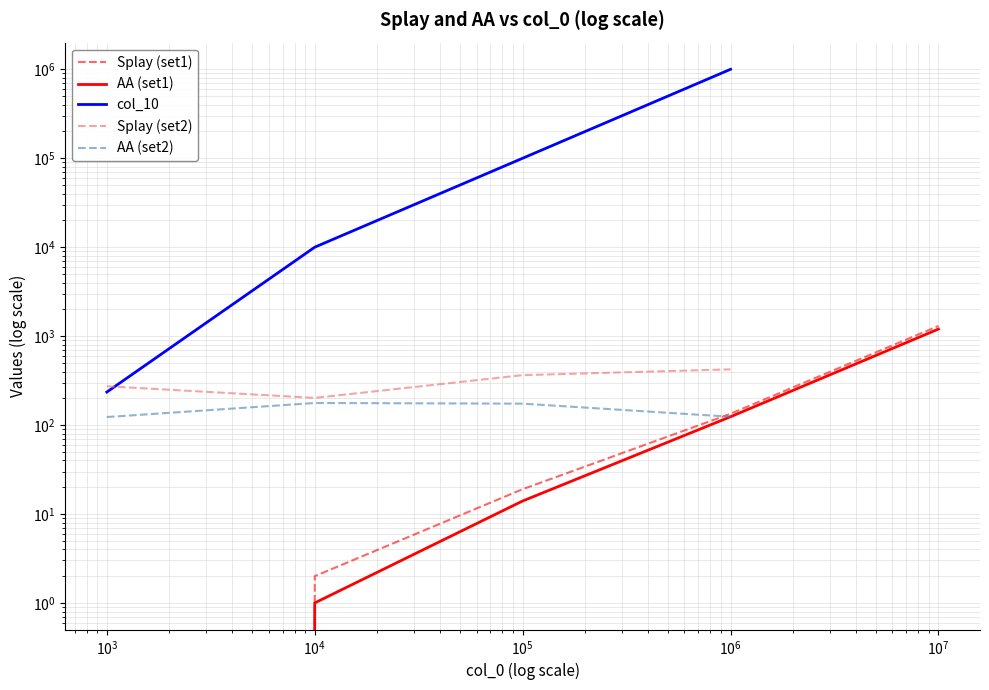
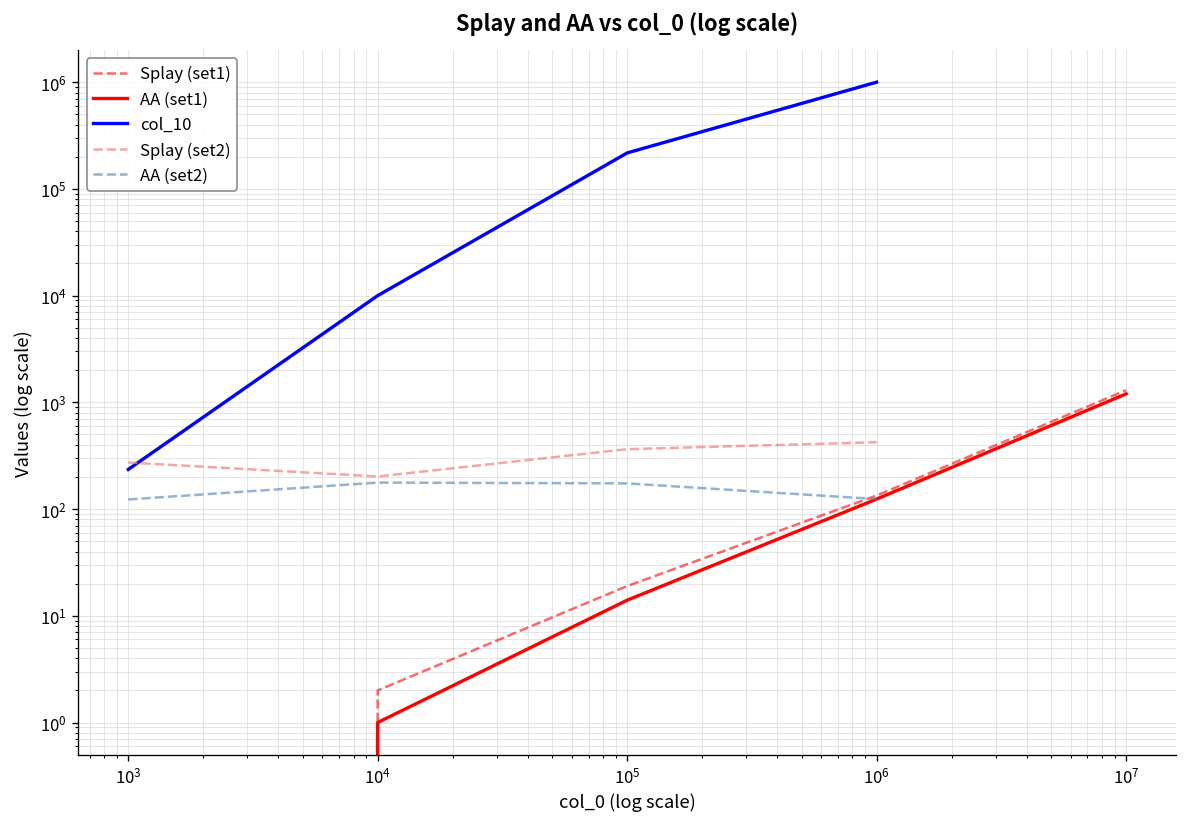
  {
    "col_10": {
      "10^3": 240,
      "10^4": 10000,
-     "10^5": 100000,
+     "10^5": 220000,
      "10^6": 1000000
    },
    "Splay (set2)": {
      "10^3": 270,
      "10^4": 200,
      "10^5": 360,
      "10^6": 400
    },
    "AA (set2)": {
      "10^3": 120,
      "10^4": 180,
      "10^5": 170
    }
  }
